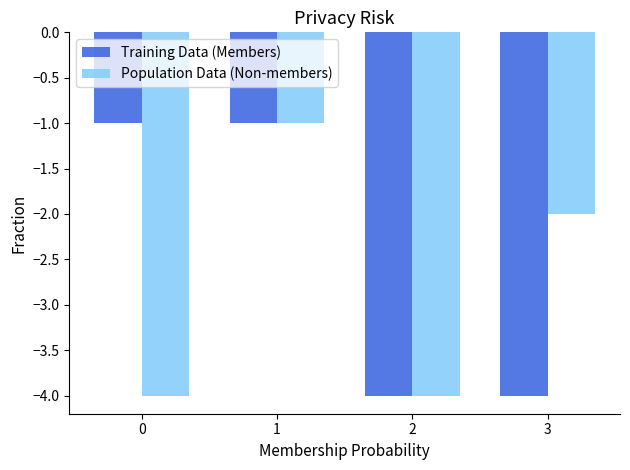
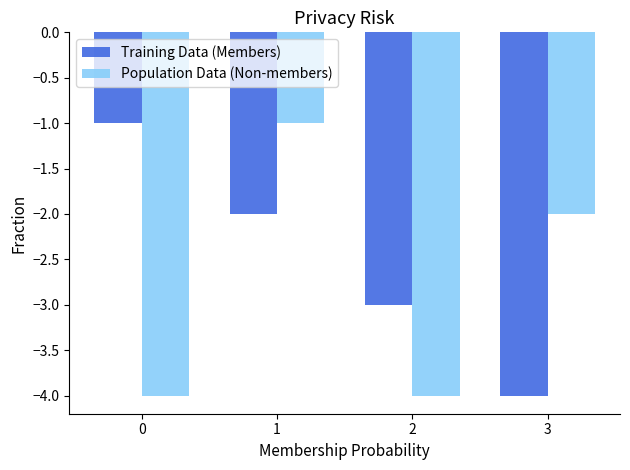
  {
    "Training Data (Members)": {
      "0": -1,
-     "1": -1,
-     "2": -4,
+     "1": -2,
+     "2": -3,
      "3": -4
    },
    "Population Data (Non-members)": {
      "0": -4,
      "1": -1,
      "2": -4,
      "3": -2
    }
  }
